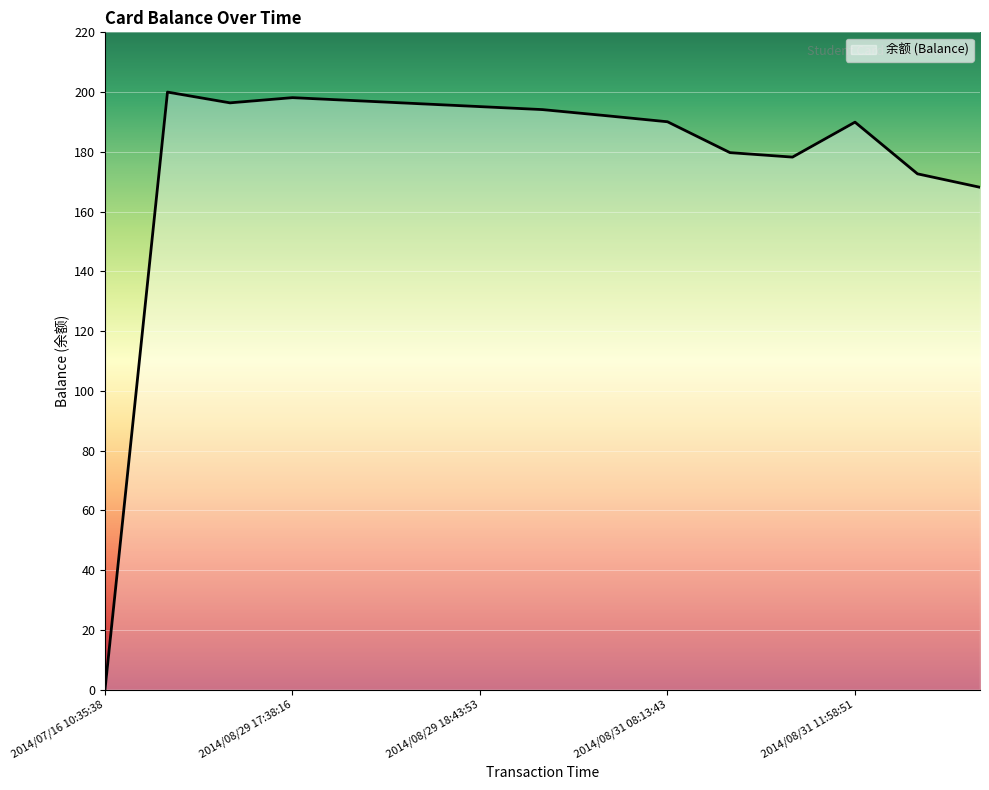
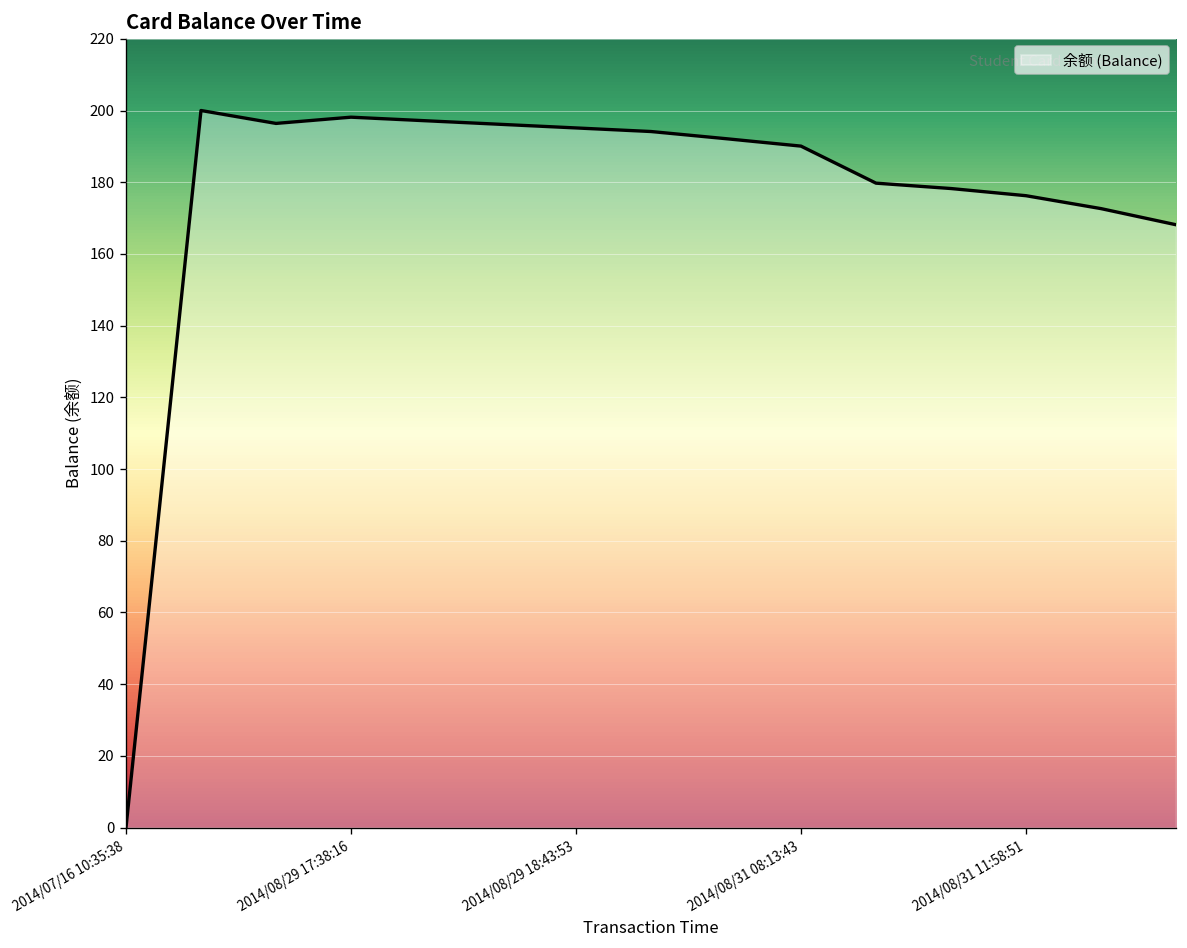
  {
    "2014/07/16 10:35:38": 0,
    "2014/08/29 18:43:53": 195,
    "2014/08/31 08:13:43": 190,
-   "2014/08/31 11:58:51": 190
+   "2014/08/31 11:58:51": 176
  }
